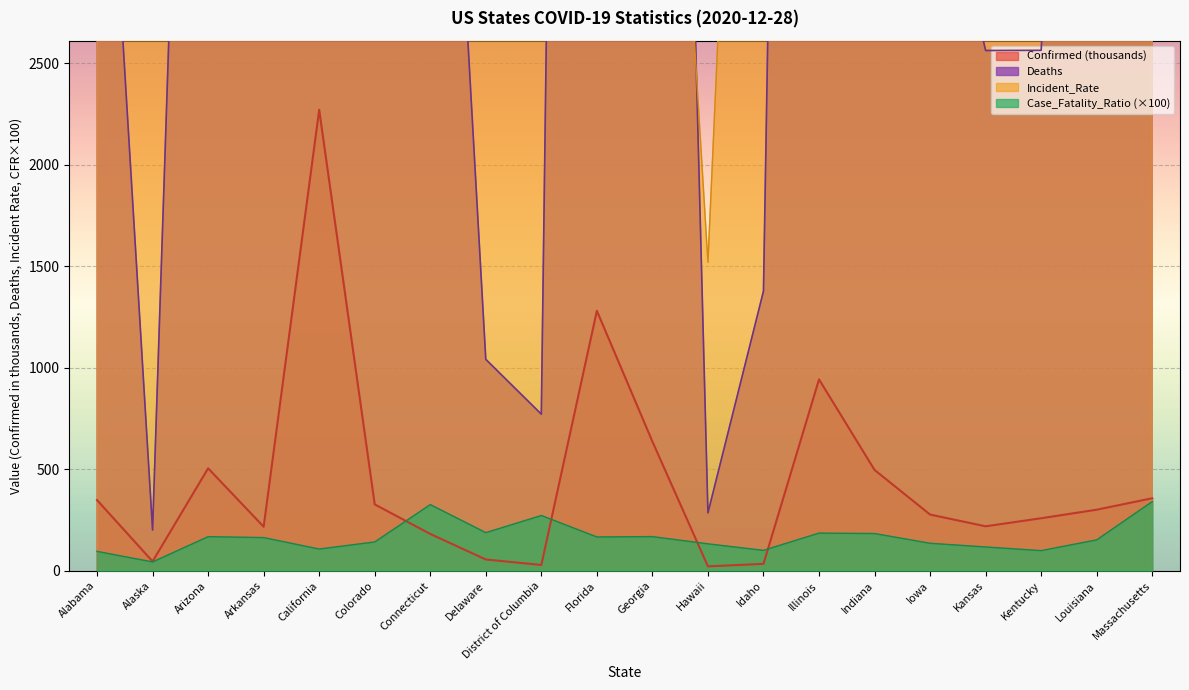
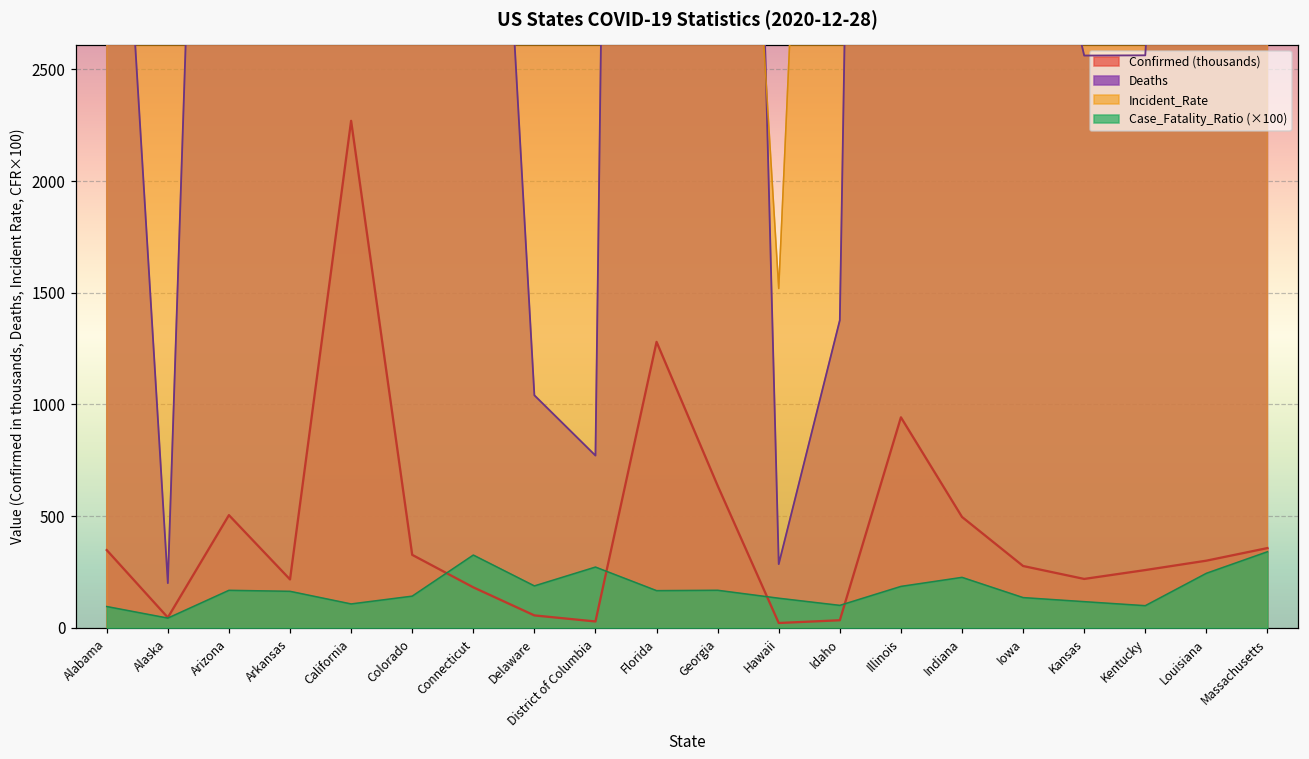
  {
    "Confirmed (thousands)": {
      "Alabama": 350,
      "Arizona": 500,
      "Arkansas": 220,
      "California": 2270,
      "Colorado": 330,
      "Connecticut": 180,
      "Delaware": 60,
      "District of Columbia": 30,
      "Florida": 1280,
      "Georgia": 640,
      "Hawaii": 20,
      "Idaho": 30,
      "Illinois": 940,
      "Indiana": 500,
      "Iowa": 280,
      "Kansas": 220,
      "Kentucky": 260,
      "Louisiana": 300,
      "Massachusetts": 360
    },
    "Deaths": {
      "Alaska": 200,
      "Delaware": 1040,
      "District of Columbia": 770,
      "Hawaii": 290,
      "Idaho": 1380,
      "Kansas": 2560
    },
    "Incident_Rate": {
      "Hawaii": 1520
    },
    "Case_Fatality_Ratio (×100)": {
      "Alabama": 100,
      "Arizona": 170,
      "Arkansas": 160,
      "California": 110,
      "Colorado": 140,
      "Connecticut": 330,
      "Delaware": 190,
      "District of Columbia": 270,
      "Florida": 170,
      "Georgia": 170,
      "Hawaii": 130,
      "Idaho": 100,
      "Illinois": 190,
-     "Indiana": 180,
+     "Indiana": 230,
      "Iowa": 140,
      "Kansas": 120,
      "Kentucky": 100,
-     "Louisiana": 150,
+     "Louisiana": 240,
      "Massachusetts": 340
    }
  }
